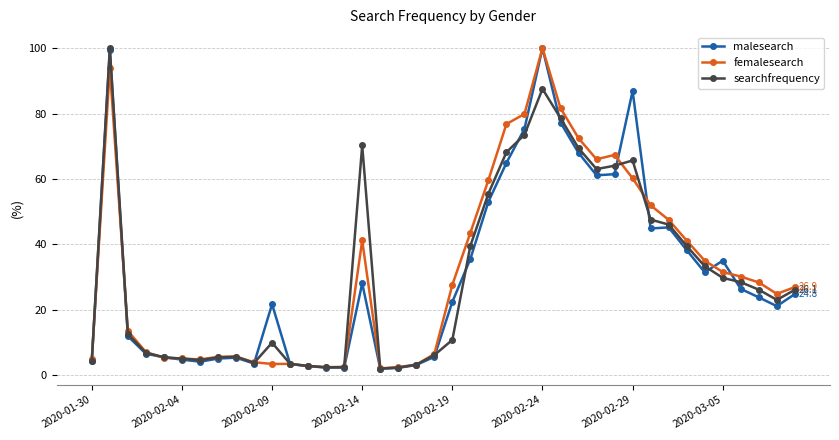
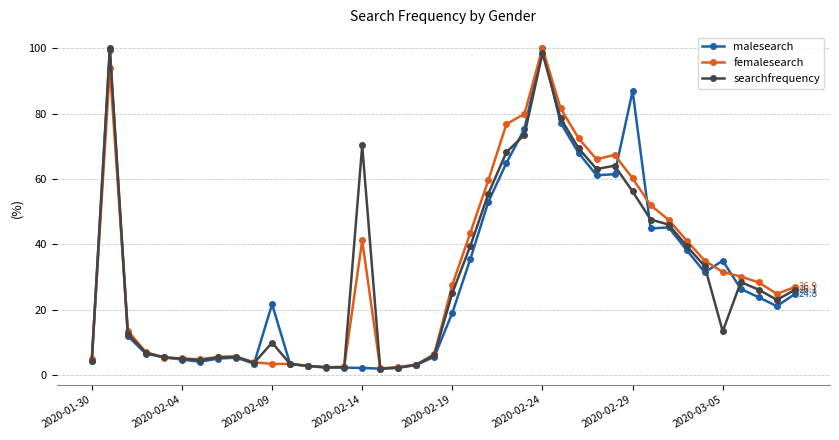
  {
    "malesearch": {
      "2020-02-09": 22,
-     "2020-02-14": 28,
-     "2020-02-19": 22,
+     "2020-02-14": 2,
+     "2020-02-19": 19,
      "2020-02-29": 87,
      "2020-03-05": 35
    },
    "femalesearch": {
      "2020-02-09": 3,
      "2020-02-14": 41,
      "2020-02-19": 28,
      "2020-02-29": 60,
      "2020-03-05": 32
    },
    "searchfrequency": {
      "2020-02-09": 10,
      "2020-02-14": 70,
-     "2020-02-19": 11,
-     "2020-02-24": 88,
-     "2020-02-29": 66,
-     "2020-03-05": 30
+     "2020-02-19": 25,
+     "2020-02-24": 98,
+     "2020-02-29": 56,
+     "2020-03-05": 13
    }
  }
